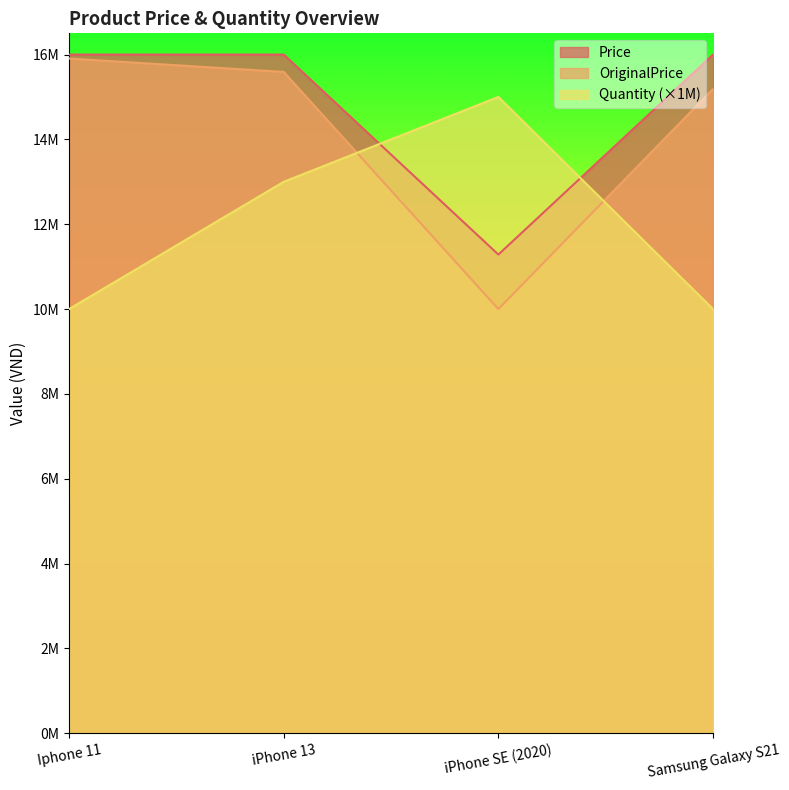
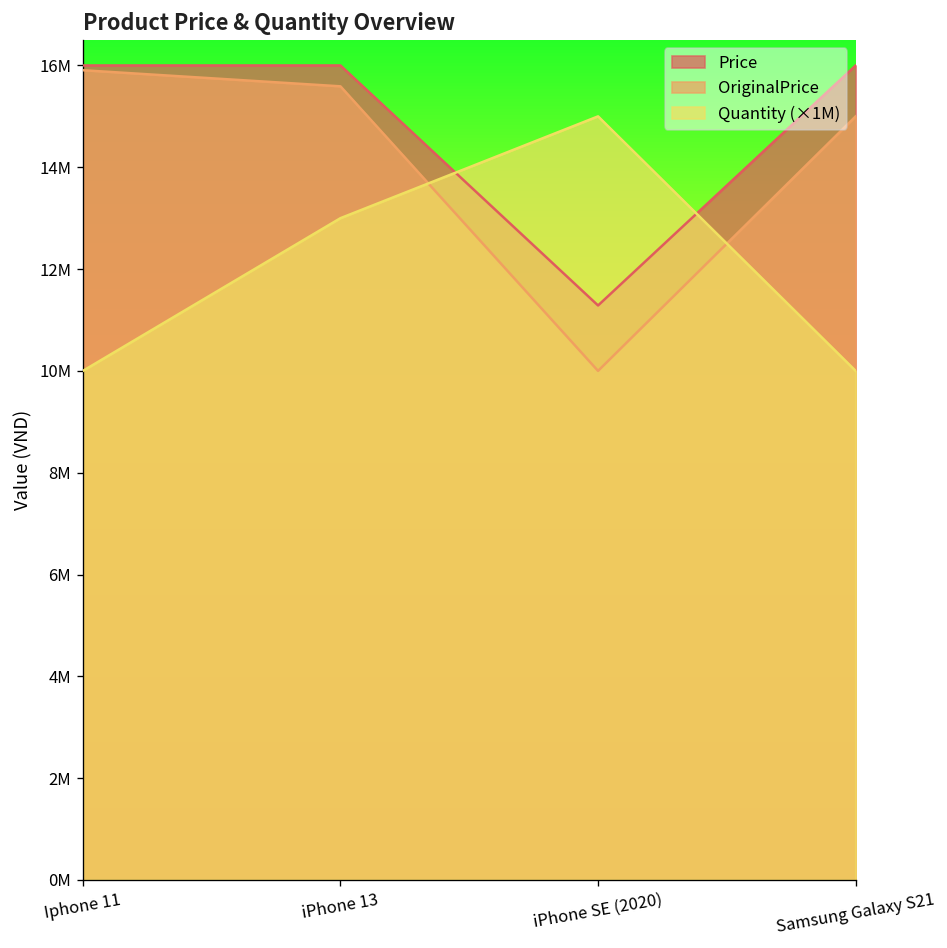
  {
    "Price": {
      "Iphone 11": 16000000,
      "iPhone 13": 16000000,
      "iPhone SE (2020)": 11300000,
      "Samsung Galaxy S21": 16000000
    },
    "OriginalPrice": {
      "Iphone 11": 15900000,
      "iPhone 13": 15600000,
      "iPhone SE (2020)": 10000000,
-     "Samsung Galaxy S21": 15200000
+     "Samsung Galaxy S21": 15000000
    },
    "Quantity (×1M)": {
      "Iphone 11": 10000000,
      "iPhone 13": 13000000,
      "iPhone SE (2020)": 15000000,
      "Samsung Galaxy S21": 10000000
    }
  }
